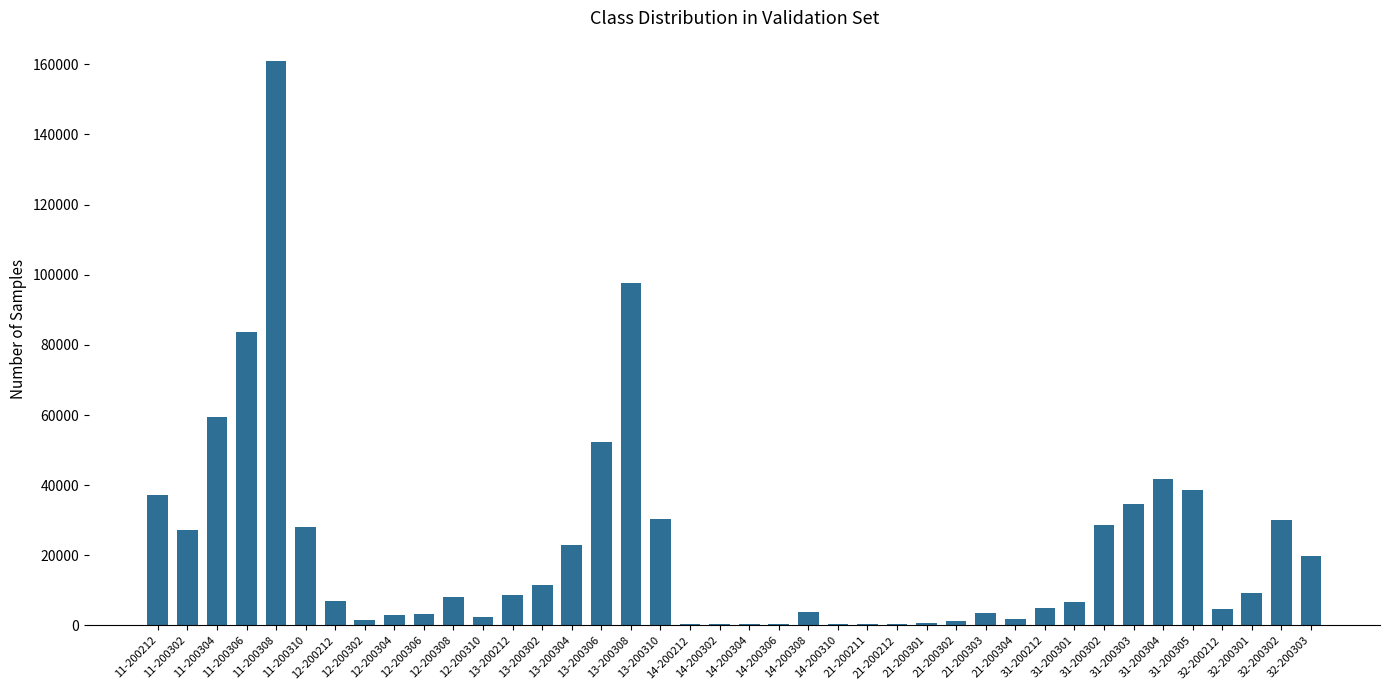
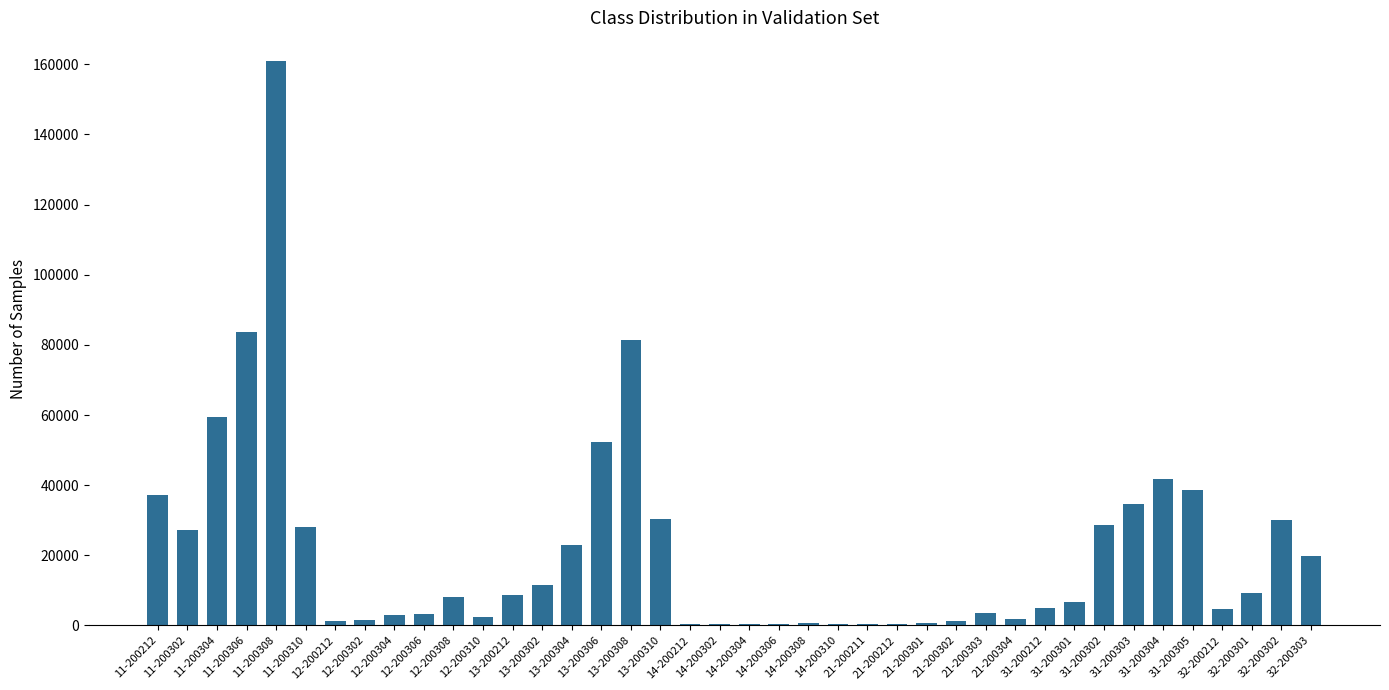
  {
    "11-200212": 37000,
    "11-200302": 27000,
    "11-200304": 59000,
    "11-200306": 84000,
    "11-200308": 161000,
    "11-200310": 28000,
-   "12-200212": 7000,
+   "12-200212": 1000,
    "12-200302": 2000,
    "12-200304": 3000,
    "12-200306": 3000,
    "12-200308": 8000,
    "12-200310": 2000,
    "13-200212": 9000,
    "13-200302": 11000,
    "13-200304": 23000,
    "13-200306": 52000,
-   "13-200308": 98000,
+   "13-200308": 81000,
    "13-200310": 30000,
-   "14-200308": 4000,
+   "14-200308": 1000,
    "21-200301": 1000,
    "21-200302": 1000,
    "21-200303": 4000,
    "21-200304": 2000,
    "31-200212": 5000,
    "31-200301": 7000,
    "31-200302": 29000,
    "31-200303": 35000,
    "31-200304": 42000,
    "31-200305": 39000,
    "32-200212": 5000,
    "32-200301": 9000,
    "32-200302": 30000,
    "32-200303": 20000
  }
